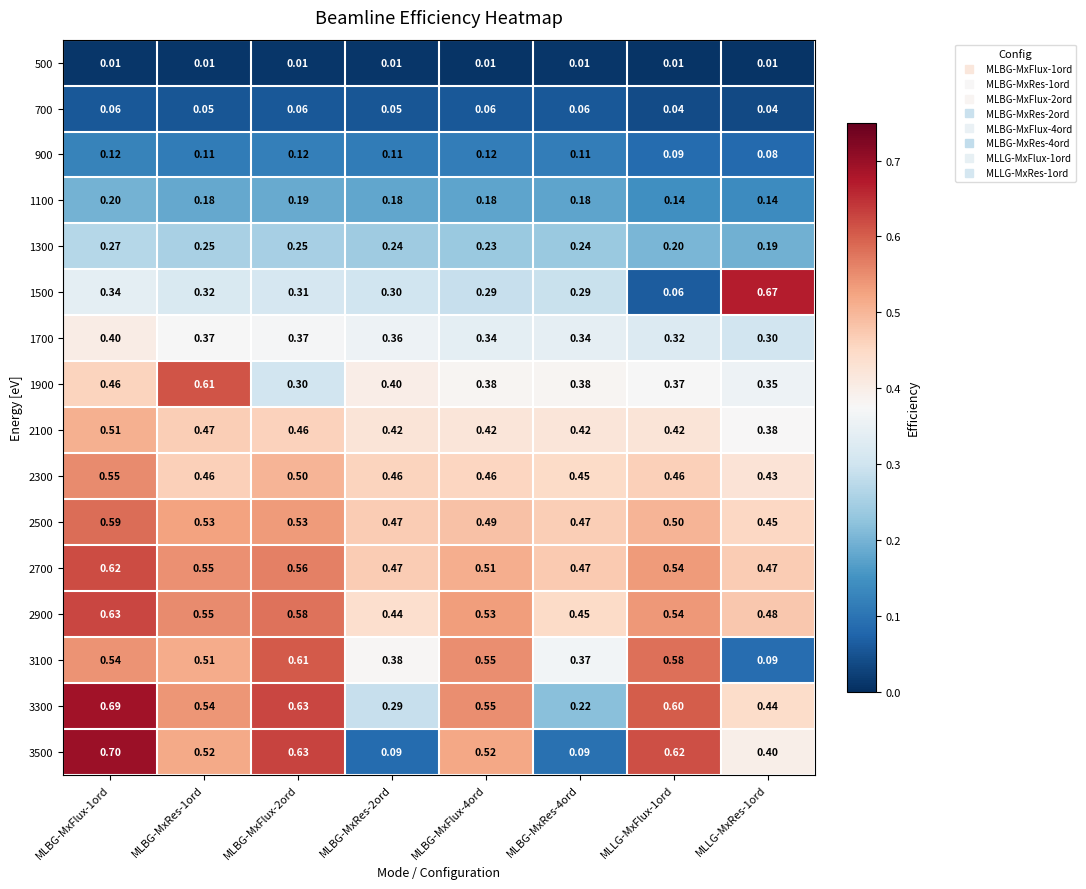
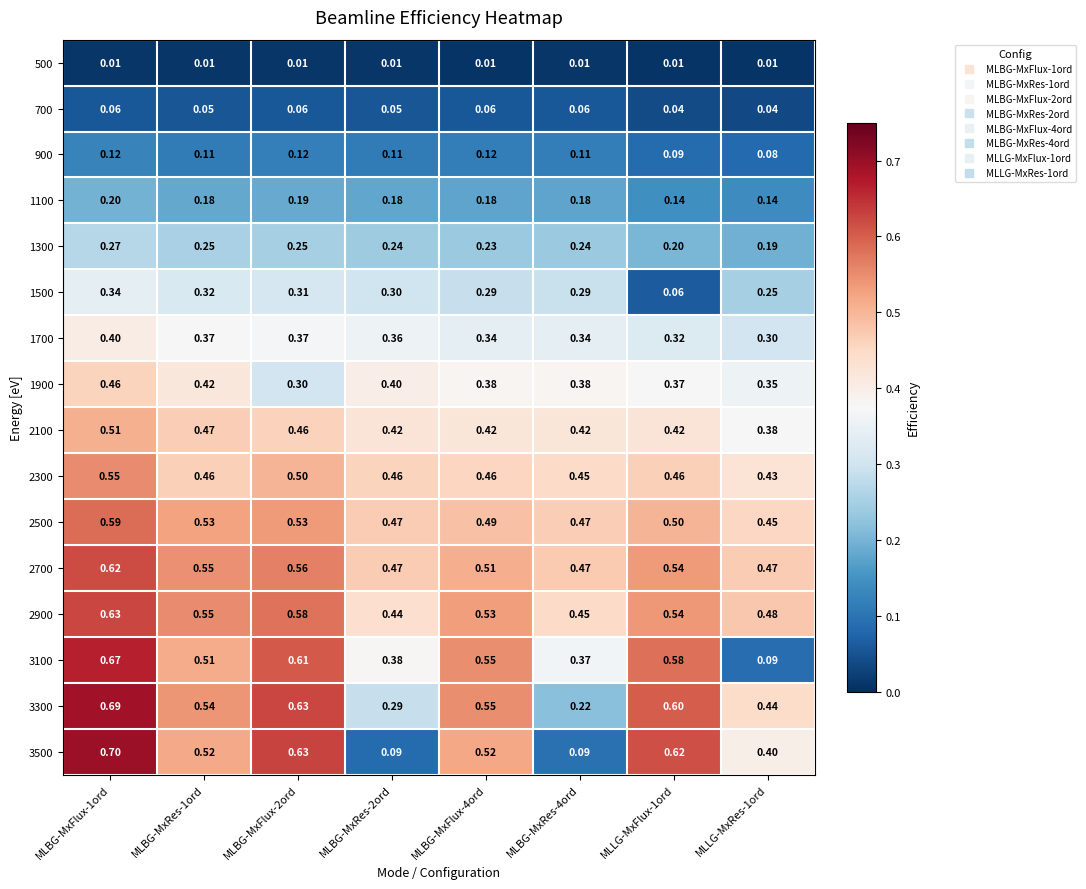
  {
    "500": {
      "MLBG-MxFlux-1ord": 0.01,
      "MLBG-MxRes-1ord": 0.01,
      "MLBG-MxFlux-2ord": 0.01,
      "MLBG-MxRes-2ord": 0.01,
      "MLBG-MxFlux-4ord": 0.01,
      "MLBG-MxRes-4ord": 0.01,
      "MLLG-MxFlux-1ord": 0.01,
      "MLLG-MxRes-1ord": 0.01
    },
    "700": {
      "MLBG-MxFlux-1ord": 0.06,
      "MLBG-MxRes-1ord": 0.05,
      "MLBG-MxFlux-2ord": 0.06,
      "MLBG-MxRes-2ord": 0.05,
      "MLBG-MxFlux-4ord": 0.06,
      "MLBG-MxRes-4ord": 0.06,
      "MLLG-MxFlux-1ord": 0.04,
      "MLLG-MxRes-1ord": 0.04
    },
    "900": {
      "MLBG-MxFlux-1ord": 0.12,
      "MLBG-MxRes-1ord": 0.11,
      "MLBG-MxFlux-2ord": 0.12,
      "MLBG-MxRes-2ord": 0.11,
      "MLBG-MxFlux-4ord": 0.12,
      "MLBG-MxRes-4ord": 0.11,
      "MLLG-MxFlux-1ord": 0.09,
      "MLLG-MxRes-1ord": 0.08
    },
    "1100": {
      "MLBG-MxFlux-1ord": 0.20,
      "MLBG-MxRes-1ord": 0.18,
      "MLBG-MxFlux-2ord": 0.19,
      "MLBG-MxRes-2ord": 0.18,
      "MLBG-MxFlux-4ord": 0.18,
      "MLBG-MxRes-4ord": 0.18,
      "MLLG-MxFlux-1ord": 0.14,
      "MLLG-MxRes-1ord": 0.14
    },
    "1300": {
      "MLBG-MxFlux-1ord": 0.27,
      "MLBG-MxRes-1ord": 0.25,
      "MLBG-MxFlux-2ord": 0.25,
      "MLBG-MxRes-2ord": 0.24,
      "MLBG-MxFlux-4ord": 0.23,
      "MLBG-MxRes-4ord": 0.24,
      "MLLG-MxFlux-1ord": 0.20,
      "MLLG-MxRes-1ord": 0.19
    },
    "1500": {
      "MLBG-MxFlux-1ord": 0.34,
      "MLBG-MxRes-1ord": 0.32,
      "MLBG-MxFlux-2ord": 0.31,
      "MLBG-MxRes-2ord": 0.30,
      "MLBG-MxFlux-4ord": 0.29,
      "MLBG-MxRes-4ord": 0.29,
      "MLLG-MxFlux-1ord": 0.06,
-     "MLLG-MxRes-1ord": 0.67
+     "MLLG-MxRes-1ord": 0.25
    },
    "1700": {
      "MLBG-MxFlux-1ord": 0.40,
      "MLBG-MxRes-1ord": 0.37,
      "MLBG-MxFlux-2ord": 0.37,
      "MLBG-MxRes-2ord": 0.36,
      "MLBG-MxFlux-4ord": 0.34,
      "MLBG-MxRes-4ord": 0.34,
      "MLLG-MxFlux-1ord": 0.32,
      "MLLG-MxRes-1ord": 0.30
    },
    "1900": {
      "MLBG-MxFlux-1ord": 0.46,
-     "MLBG-MxRes-1ord": 0.61,
+     "MLBG-MxRes-1ord": 0.42,
      "MLBG-MxFlux-2ord": 0.30,
      "MLBG-MxRes-2ord": 0.40,
      "MLBG-MxFlux-4ord": 0.38,
      "MLBG-MxRes-4ord": 0.38,
      "MLLG-MxFlux-1ord": 0.37,
      "MLLG-MxRes-1ord": 0.35
    },
    "2100": {
      "MLBG-MxFlux-1ord": 0.51,
      "MLBG-MxRes-1ord": 0.47,
      "MLBG-MxFlux-2ord": 0.46,
      "MLBG-MxRes-2ord": 0.42,
      "MLBG-MxFlux-4ord": 0.42,
      "MLBG-MxRes-4ord": 0.42,
      "MLLG-MxFlux-1ord": 0.42,
      "MLLG-MxRes-1ord": 0.38
    },
    "2300": {
      "MLBG-MxFlux-1ord": 0.55,
      "MLBG-MxRes-1ord": 0.46,
      "MLBG-MxFlux-2ord": 0.50,
      "MLBG-MxRes-2ord": 0.46,
      "MLBG-MxFlux-4ord": 0.46,
      "MLBG-MxRes-4ord": 0.45,
      "MLLG-MxFlux-1ord": 0.46,
      "MLLG-MxRes-1ord": 0.43
    },
    "2500": {
      "MLBG-MxFlux-1ord": 0.59,
      "MLBG-MxRes-1ord": 0.53,
      "MLBG-MxFlux-2ord": 0.53,
      "MLBG-MxRes-2ord": 0.47,
      "MLBG-MxFlux-4ord": 0.49,
      "MLBG-MxRes-4ord": 0.47,
      "MLLG-MxFlux-1ord": 0.50,
      "MLLG-MxRes-1ord": 0.45
    },
    "2700": {
      "MLBG-MxFlux-1ord": 0.62,
      "MLBG-MxRes-1ord": 0.55,
      "MLBG-MxFlux-2ord": 0.56,
      "MLBG-MxRes-2ord": 0.47,
      "MLBG-MxFlux-4ord": 0.51,
      "MLBG-MxRes-4ord": 0.47,
      "MLLG-MxFlux-1ord": 0.54,
      "MLLG-MxRes-1ord": 0.47
    },
    "2900": {
      "MLBG-MxFlux-1ord": 0.63,
      "MLBG-MxRes-1ord": 0.55,
      "MLBG-MxFlux-2ord": 0.58,
      "MLBG-MxRes-2ord": 0.44,
      "MLBG-MxFlux-4ord": 0.53,
      "MLBG-MxRes-4ord": 0.45,
      "MLLG-MxFlux-1ord": 0.54,
      "MLLG-MxRes-1ord": 0.48
    },
    "3100": {
-     "MLBG-MxFlux-1ord": 0.54,
+     "MLBG-MxFlux-1ord": 0.67,
      "MLBG-MxRes-1ord": 0.51,
      "MLBG-MxFlux-2ord": 0.61,
      "MLBG-MxRes-2ord": 0.38,
      "MLBG-MxFlux-4ord": 0.55,
      "MLBG-MxRes-4ord": 0.37,
      "MLLG-MxFlux-1ord": 0.58,
      "MLLG-MxRes-1ord": 0.09
    },
    "3300": {
      "MLBG-MxFlux-1ord": 0.69,
      "MLBG-MxRes-1ord": 0.54,
      "MLBG-MxFlux-2ord": 0.63,
      "MLBG-MxRes-2ord": 0.29,
      "MLBG-MxFlux-4ord": 0.55,
      "MLBG-MxRes-4ord": 0.22,
      "MLLG-MxFlux-1ord": 0.60,
      "MLLG-MxRes-1ord": 0.44
    },
    "3500": {
      "MLBG-MxFlux-1ord": 0.70,
      "MLBG-MxRes-1ord": 0.52,
      "MLBG-MxFlux-2ord": 0.63,
      "MLBG-MxRes-2ord": 0.09,
      "MLBG-MxFlux-4ord": 0.52,
      "MLBG-MxRes-4ord": 0.09,
      "MLLG-MxFlux-1ord": 0.62,
      "MLLG-MxRes-1ord": 0.40
    }
  }
